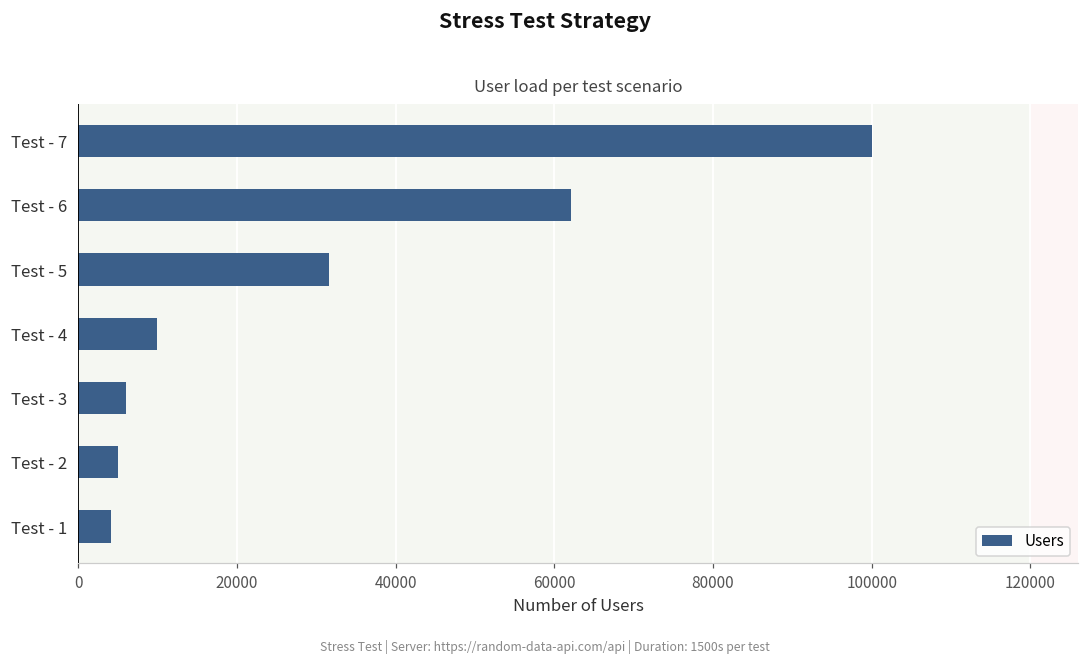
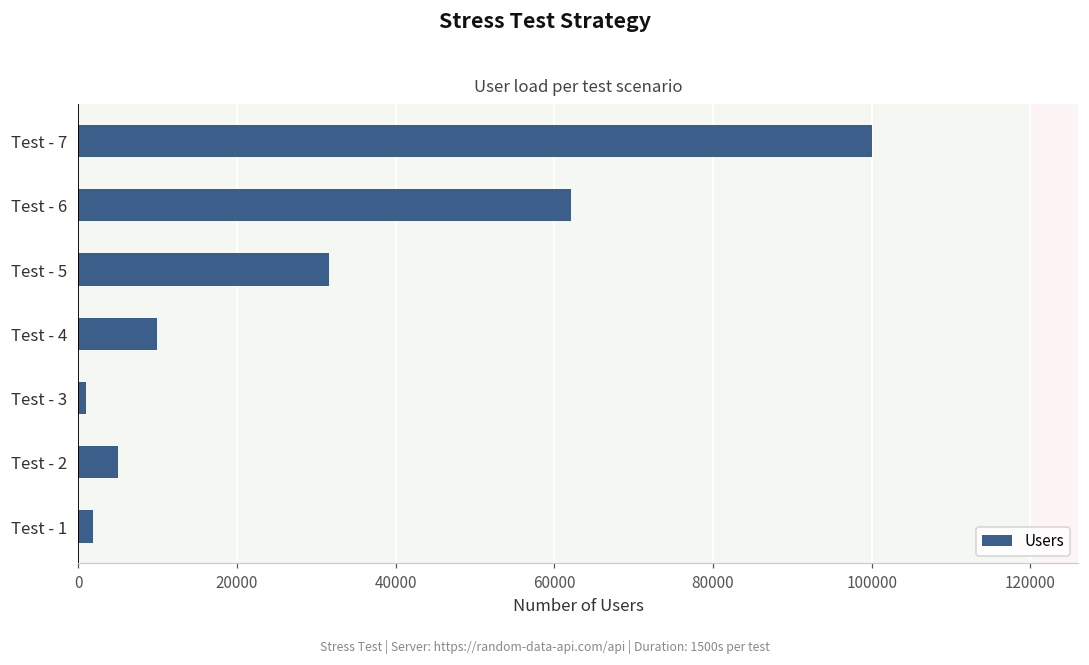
  {
    "Test - 7": 100000,
    "Test - 6": 62000,
    "Test - 5": 32000,
    "Test - 4": 10000,
-   "Test - 3": 6000,
+   "Test - 3": 1000,
    "Test - 2": 5000,
-   "Test - 1": 4000
+   "Test - 1": 2000
  }
